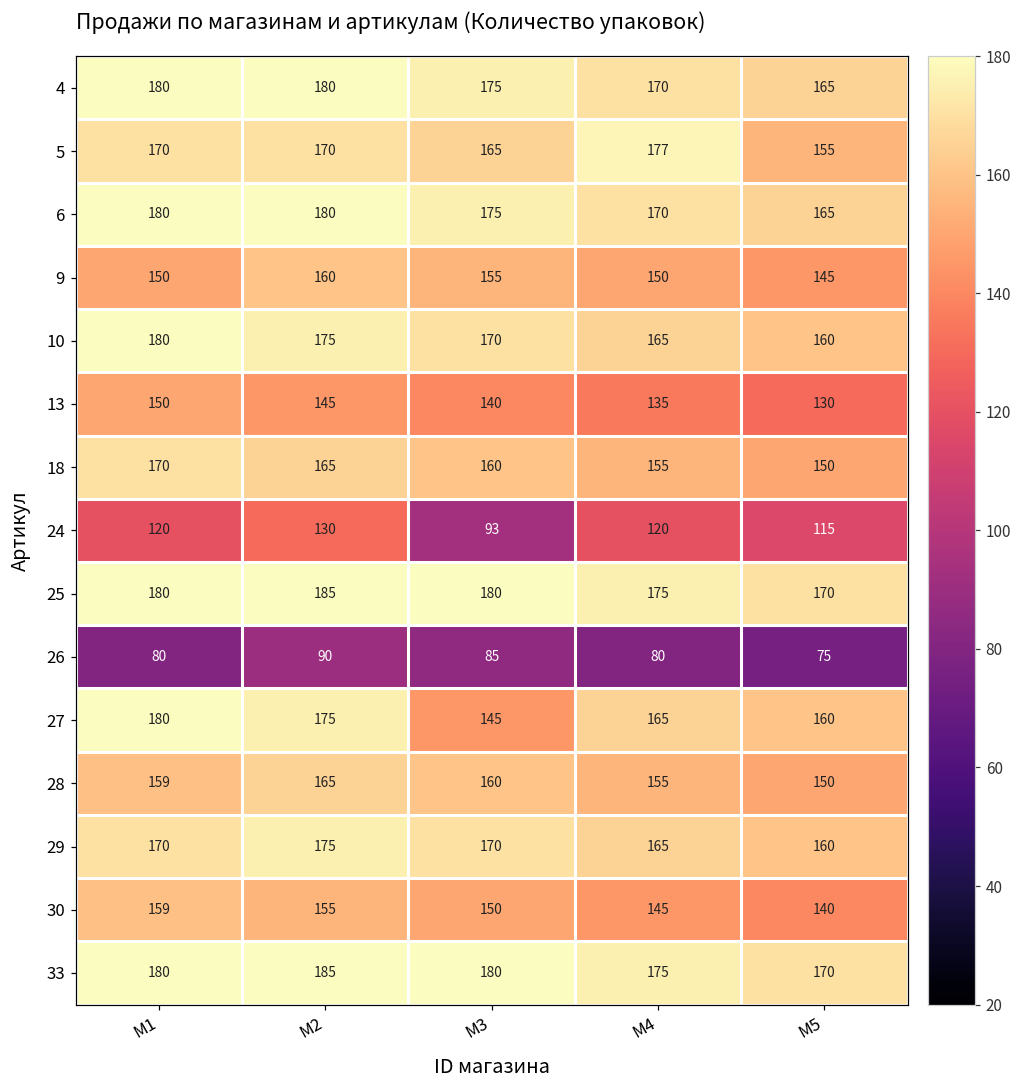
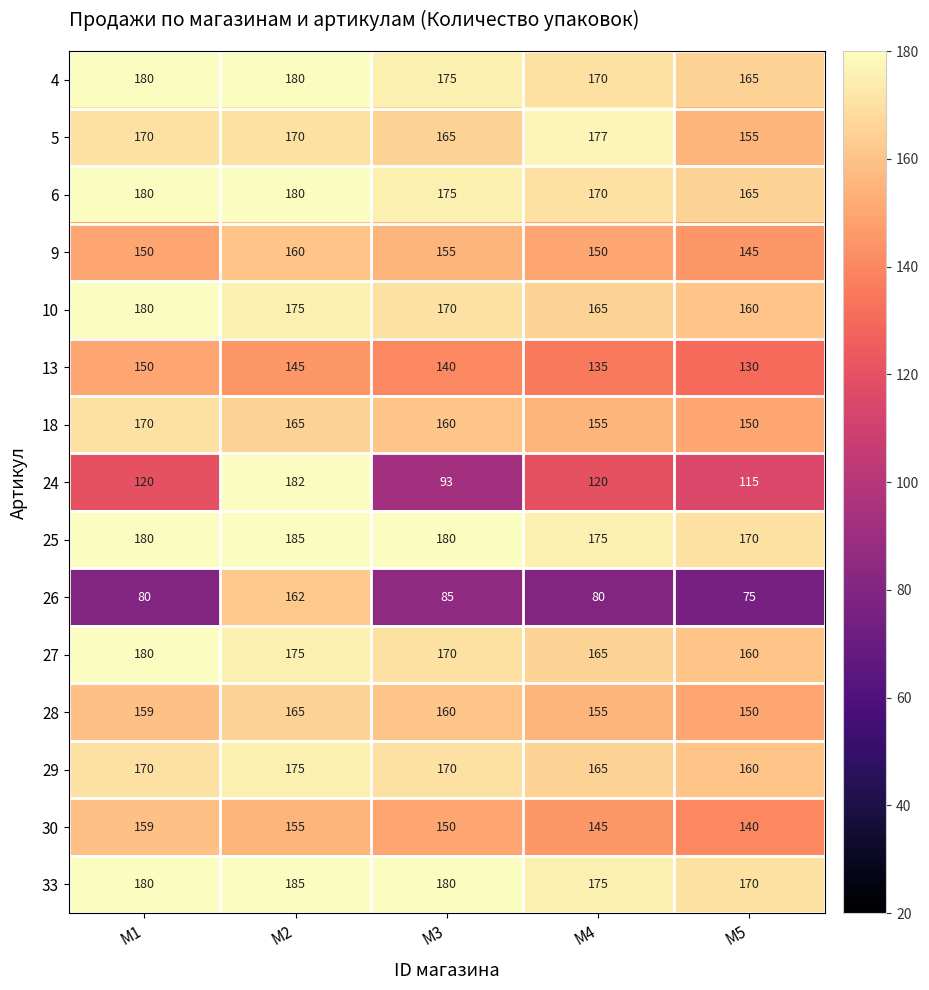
  {
    "4": {
      "M1": 180,
      "M2": 180,
      "M3": 175,
      "M4": 170,
      "M5": 165
    },
    "5": {
      "M1": 170,
      "M2": 170,
      "M3": 165,
      "M4": 177,
      "M5": 155
    },
    "6": {
      "M1": 180,
      "M2": 180,
      "M3": 175,
      "M4": 170,
      "M5": 165
    },
    "9": {
      "M1": 150,
      "M2": 160,
      "M3": 155,
      "M4": 150,
      "M5": 145
    },
    "10": {
      "M1": 180,
      "M2": 175,
      "M3": 170,
      "M4": 165,
      "M5": 160
    },
    "13": {
      "M1": 150,
      "M2": 145,
      "M3": 140,
      "M4": 135,
      "M5": 130
    },
    "18": {
      "M1": 170,
      "M2": 165,
      "M3": 160,
      "M4": 155,
      "M5": 150
    },
    "24": {
      "M1": 120,
-     "M2": 130,
+     "M2": 182,
      "M3": 93,
      "M4": 120,
      "M5": 115
    },
    "25": {
      "M1": 180,
      "M2": 185,
      "M3": 180,
      "M4": 175,
      "M5": 170
    },
    "26": {
      "M1": 80,
-     "M2": 90,
+     "M2": 162,
      "M3": 85,
      "M4": 80,
      "M5": 75
    },
    "27": {
      "M1": 180,
      "M2": 175,
-     "M3": 145,
+     "M3": 170,
      "M4": 165,
      "M5": 160
    },
    "28": {
      "M1": 159,
      "M2": 165,
      "M3": 160,
      "M4": 155,
      "M5": 150
    },
    "29": {
      "M1": 170,
      "M2": 175,
      "M3": 170,
      "M4": 165,
      "M5": 160
    },
    "30": {
      "M1": 159,
      "M2": 155,
      "M3": 150,
      "M4": 145,
      "M5": 140
    },
    "33": {
      "M1": 180,
      "M2": 185,
      "M3": 180,
      "M4": 175,
      "M5": 170
    }
  }
